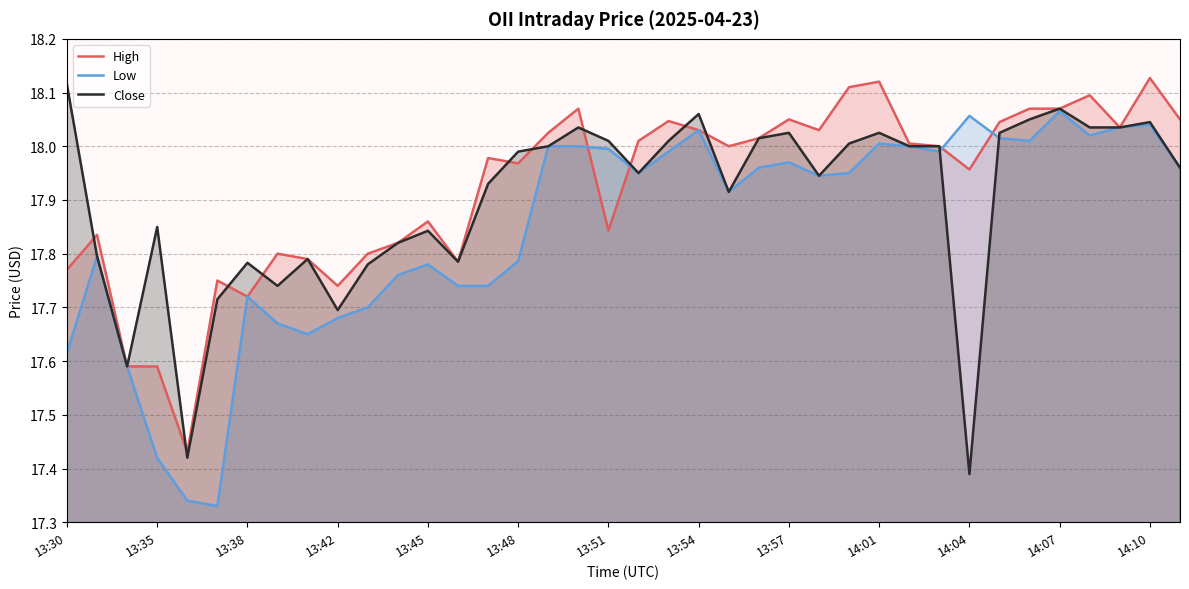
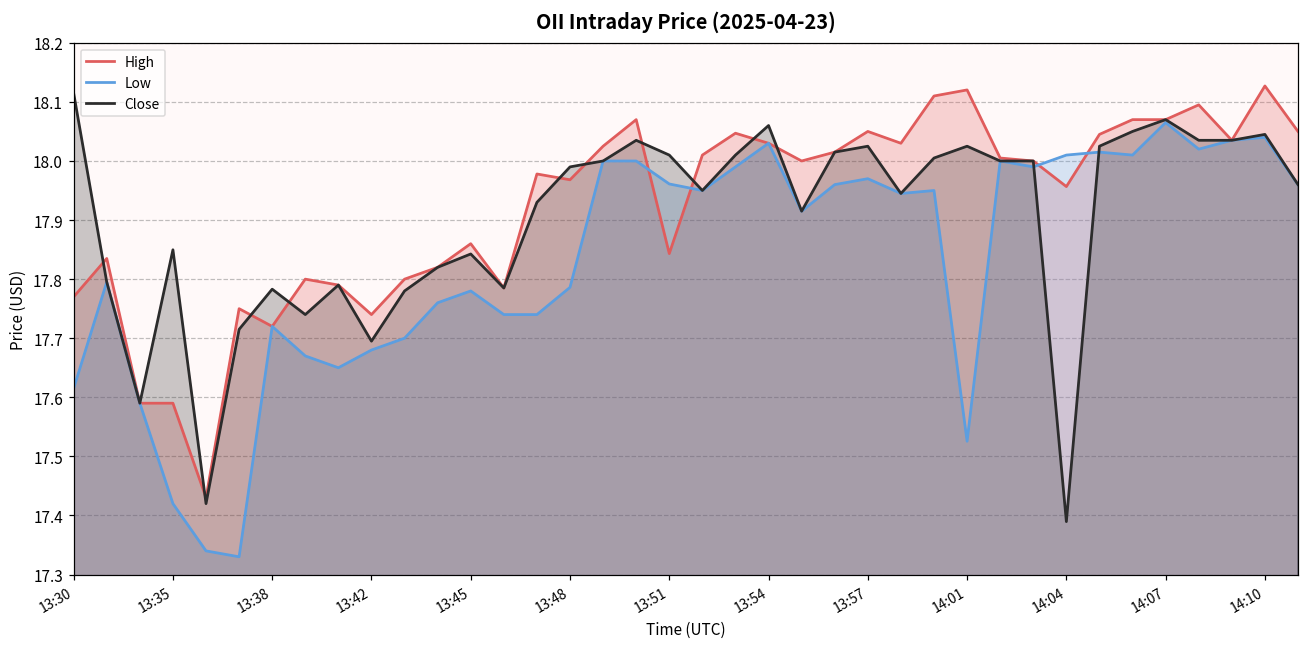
  {
    "High": {
      "13:30": 17.77,
      "13:35": 17.59,
      "13:42": 17.74,
      "13:45": 17.86,
      "13:48": 17.97,
      "13:51": 17.84,
      "13:57": 18.05,
      "14:01": 18.12,
      "14:04": 17.96,
      "14:10": 18.13
    },
    "Low": {
      "13:30": 17.61,
      "13:35": 17.42,
      "13:42": 17.68,
      "13:45": 17.78,
      "13:48": 17.79,
-     "13:51": 18.00,
+     "13:51": 17.96,
      "13:57": 17.97,
-     "14:01": 18.00,
-     "14:04": 18.06,
+     "14:01": 17.53,
+     "14:04": 18.01,
      "14:07": 18.07,
      "14:10": 18.04
    },
    "Close": {
      "13:30": 18.11,
      "13:35": 17.85,
      "13:38": 17.78,
      "13:42": 17.69,
      "13:45": 17.84,
      "13:48": 17.99,
      "13:51": 18.01,
      "13:54": 18.06,
      "13:57": 18.02,
      "14:01": 18.02,
      "14:04": 17.39,
      "14:10": 18.05
    }
  }
